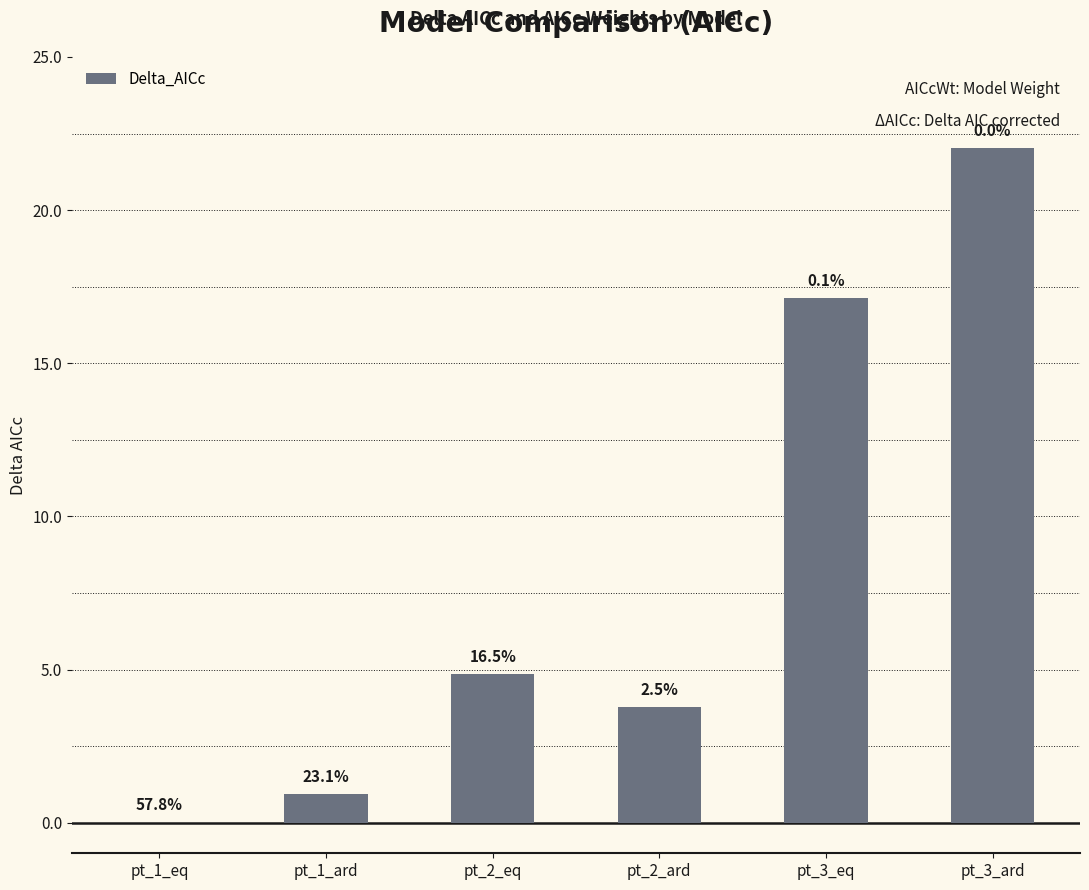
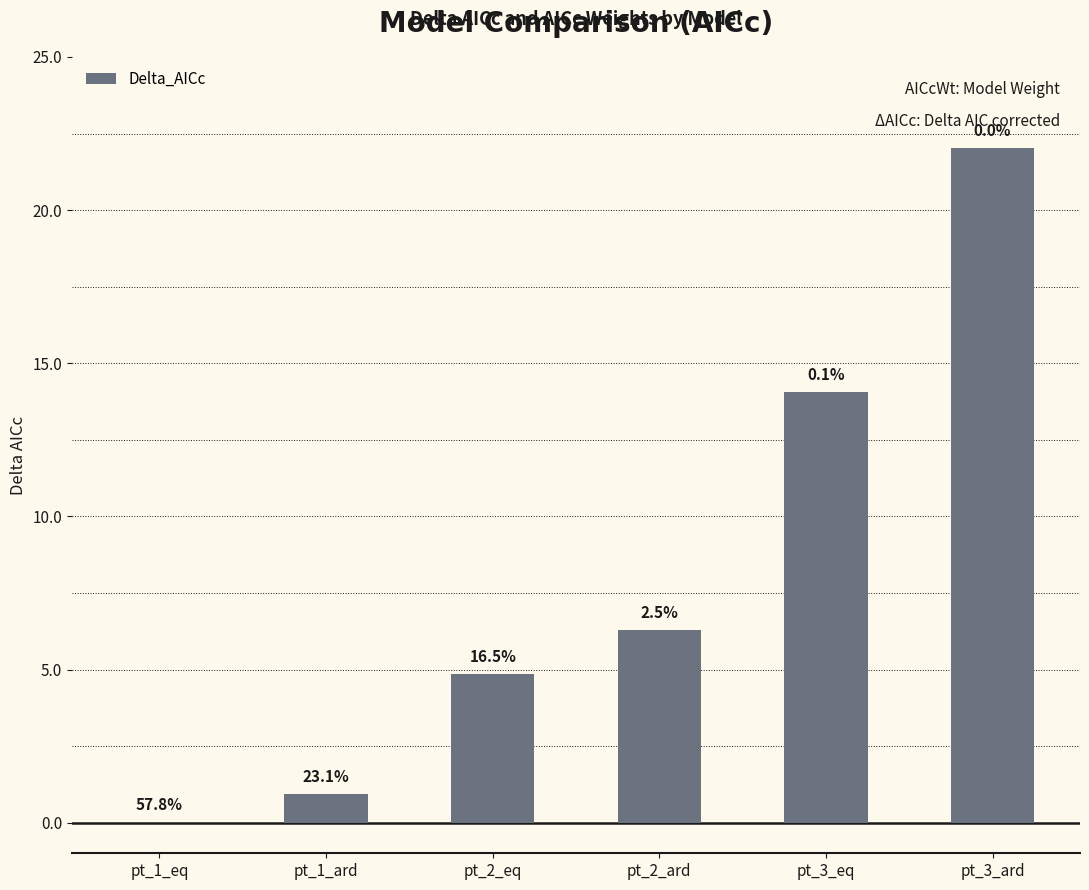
  {
-   "pt_2_ard": 3.8,
-   "pt_3_eq": 17.1
+   "pt_2_ard": 6.3,
+   "pt_3_eq": 14.0
  }
